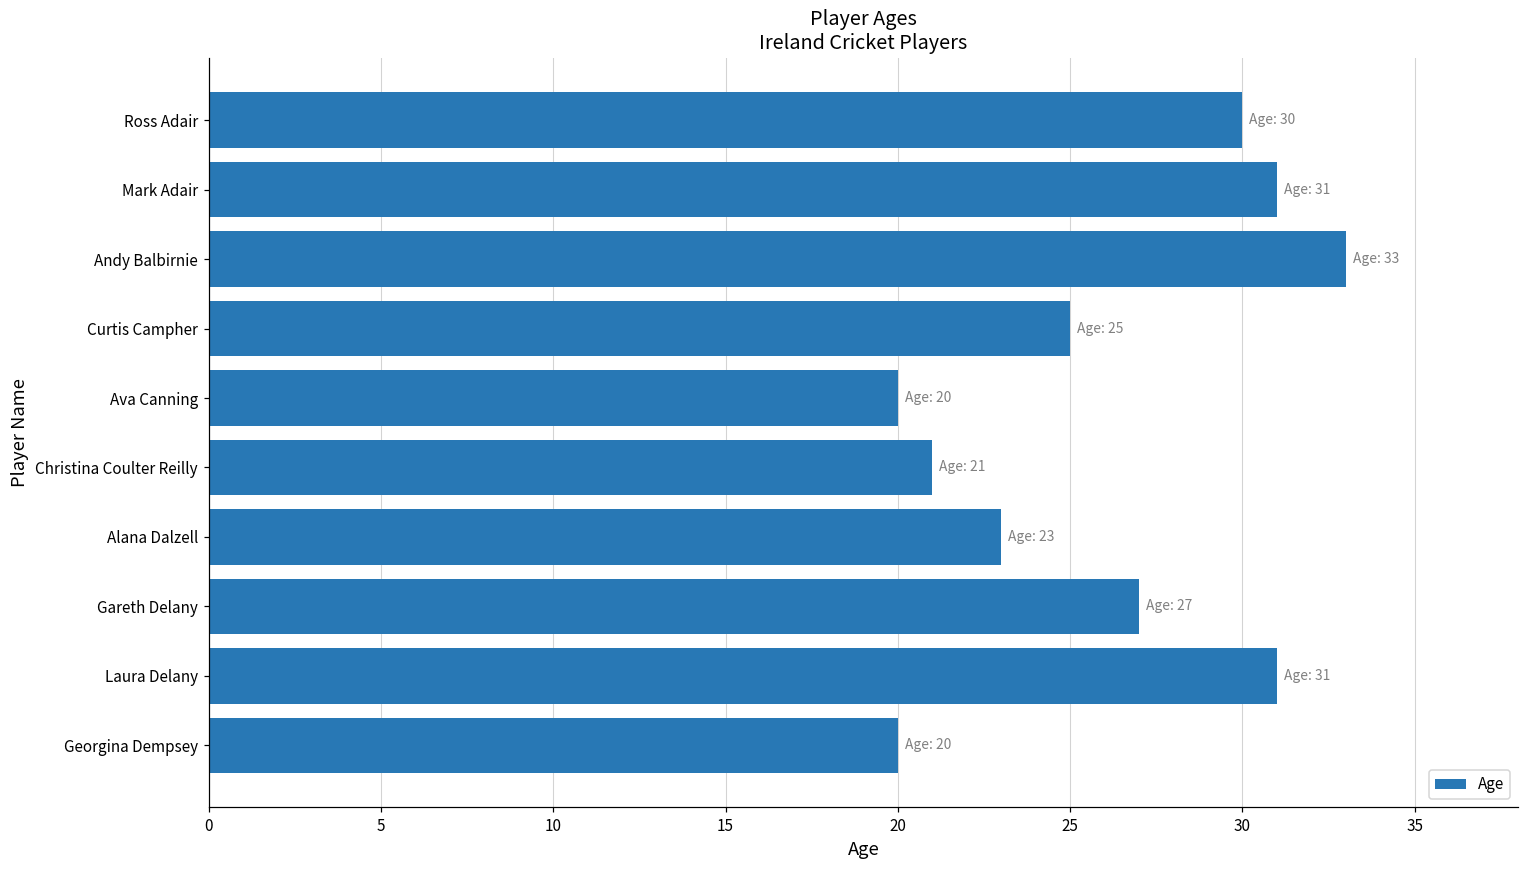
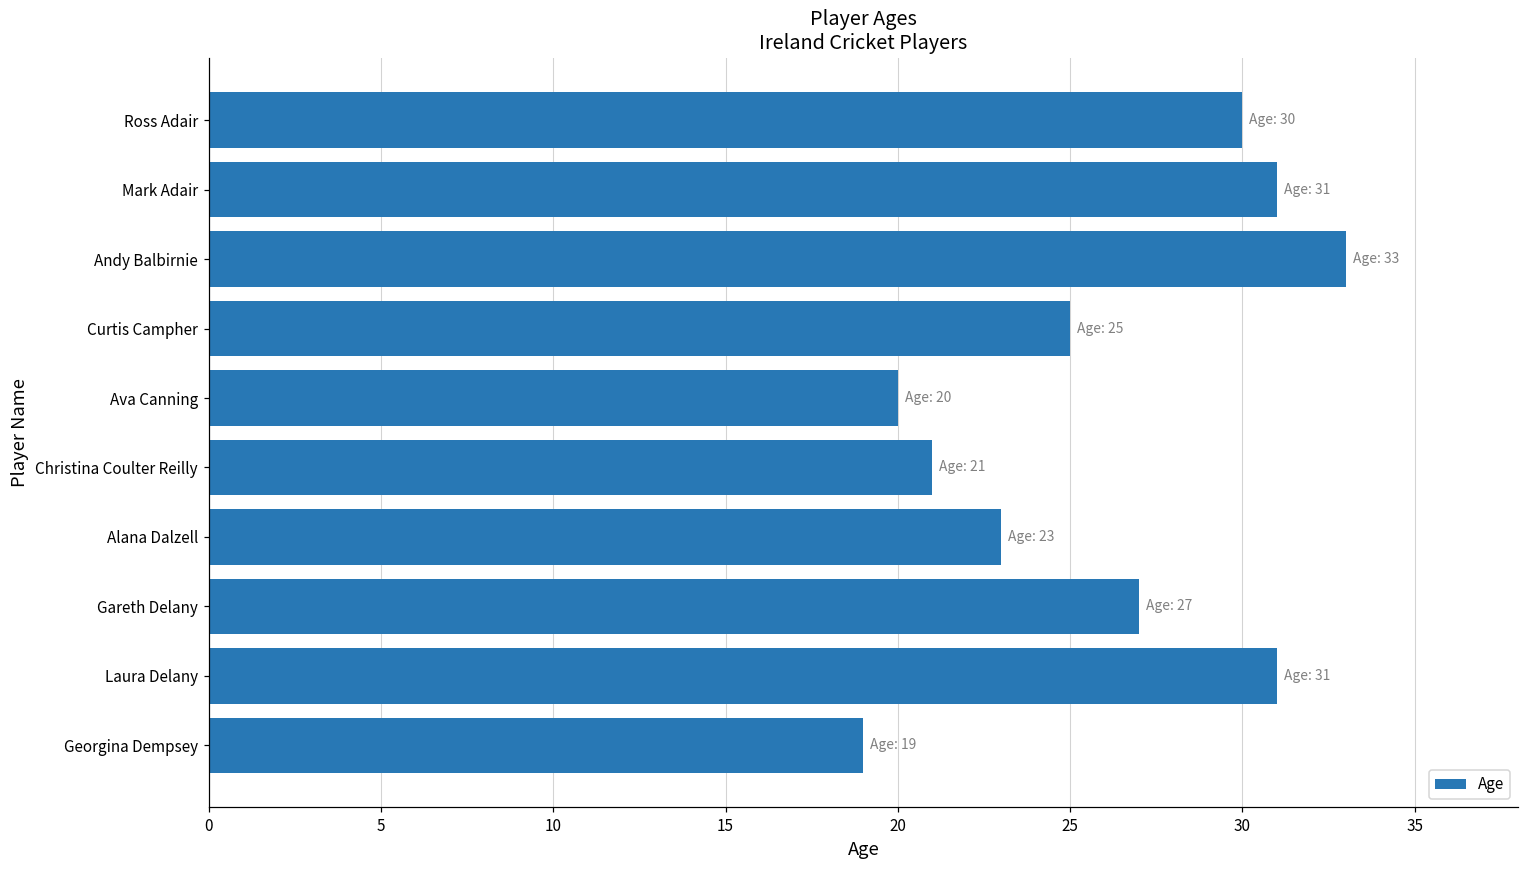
  {
    "Ross Adair": 30,
    "Mark Adair": 31,
    "Andy Balbirnie": 33,
    "Curtis Campher": 25,
    "Ava Canning": 20,
    "Christina Coulter Reilly": 21,
    "Alana Dalzell": 23,
    "Gareth Delany": 27,
    "Laura Delany": 31,
-   "Georgina Dempsey": 20
+   "Georgina Dempsey": 19
  }
